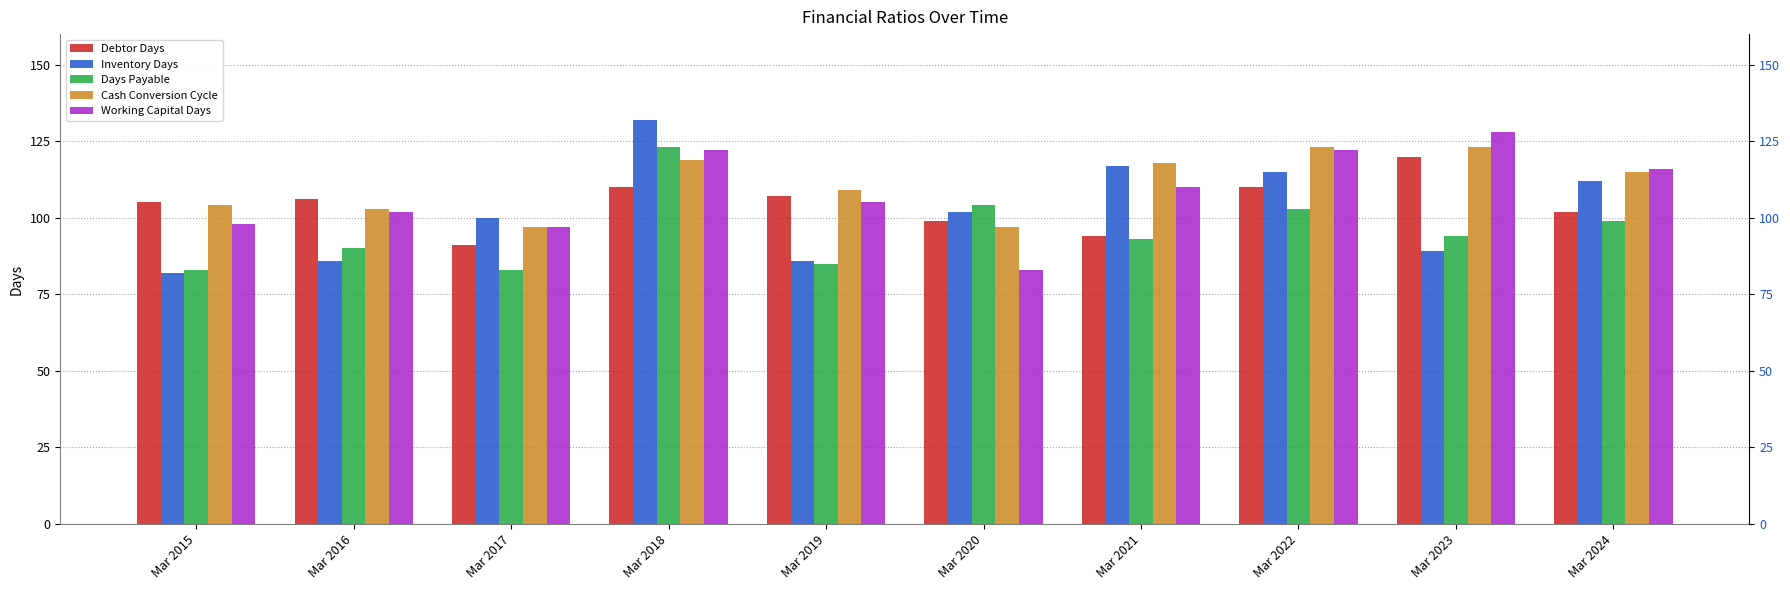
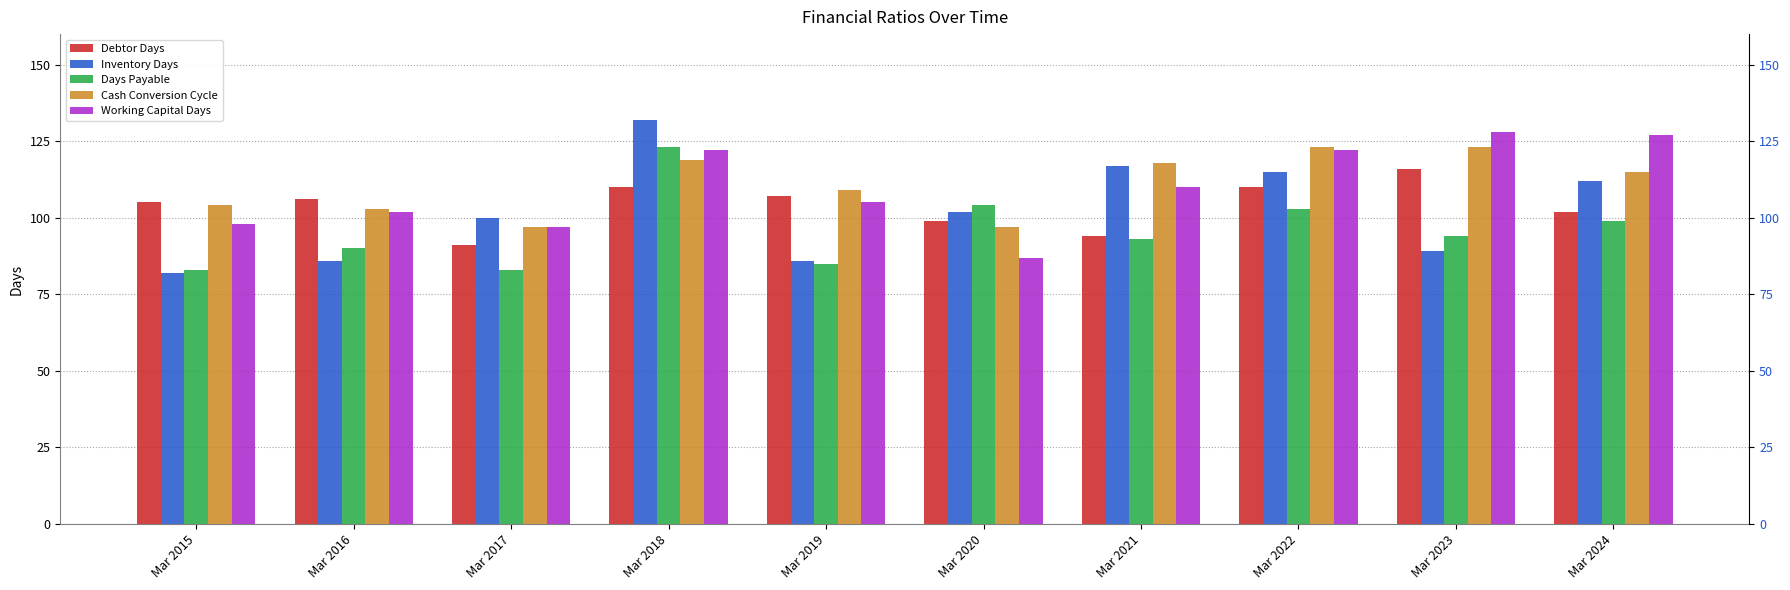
  {
    "Debtor Days": {
      "Mar 2015": 105,
      "Mar 2016": 106,
      "Mar 2017": 91,
      "Mar 2018": 110,
      "Mar 2019": 107,
      "Mar 2020": 99,
      "Mar 2021": 94,
      "Mar 2022": 110,
-     "Mar 2023": 120,
+     "Mar 2023": 116,
      "Mar 2024": 102
    },
    "Inventory Days": {
      "Mar 2015": 82,
      "Mar 2016": 86,
      "Mar 2017": 100,
      "Mar 2018": 132,
      "Mar 2019": 86,
      "Mar 2020": 102,
      "Mar 2021": 117,
      "Mar 2022": 115,
      "Mar 2023": 89,
      "Mar 2024": 112
    },
    "Days Payable": {
      "Mar 2015": 83,
      "Mar 2016": 90,
      "Mar 2017": 83,
      "Mar 2018": 123,
      "Mar 2019": 85,
      "Mar 2020": 104,
      "Mar 2021": 93,
      "Mar 2022": 103,
      "Mar 2023": 94,
      "Mar 2024": 99
    },
    "Cash Conversion Cycle": {
      "Mar 2015": 104,
      "Mar 2016": 103,
      "Mar 2017": 97,
      "Mar 2018": 119,
      "Mar 2019": 109,
      "Mar 2020": 97,
      "Mar 2021": 118,
      "Mar 2022": 123,
      "Mar 2023": 123,
      "Mar 2024": 115
    },
    "Working Capital Days": {
      "Mar 2015": 98,
      "Mar 2016": 102,
      "Mar 2017": 97,
      "Mar 2018": 122,
      "Mar 2019": 105,
-     "Mar 2020": 83,
+     "Mar 2020": 87,
      "Mar 2021": 110,
      "Mar 2022": 122,
      "Mar 2023": 128,
-     "Mar 2024": 116
+     "Mar 2024": 127
    }
  }
